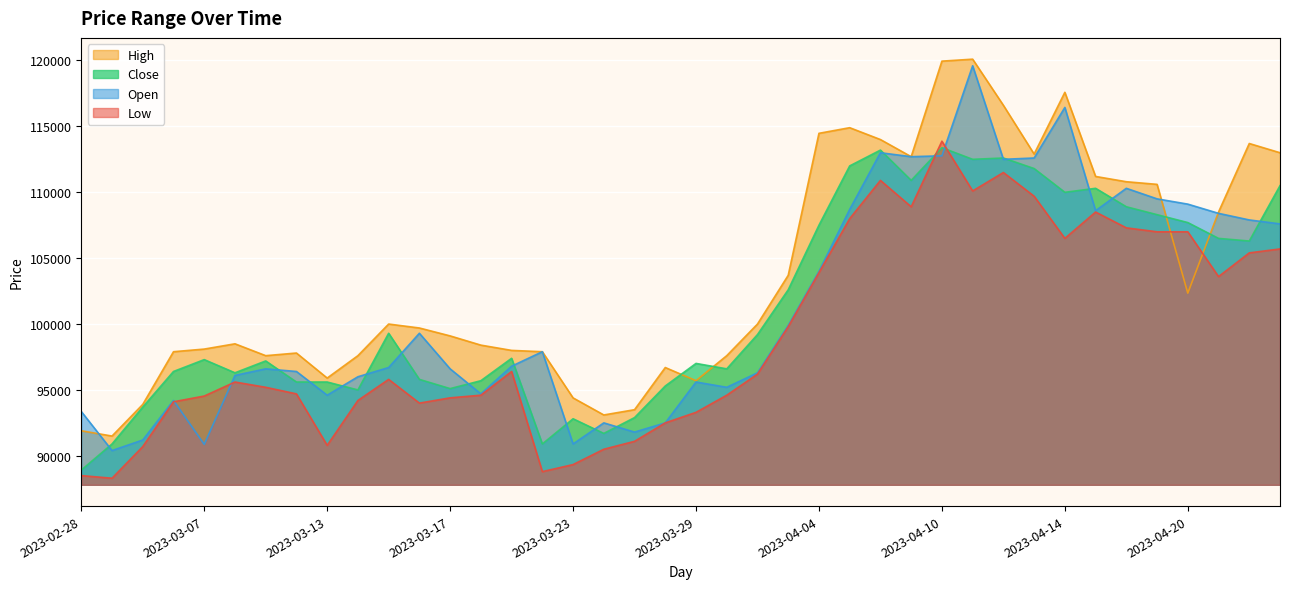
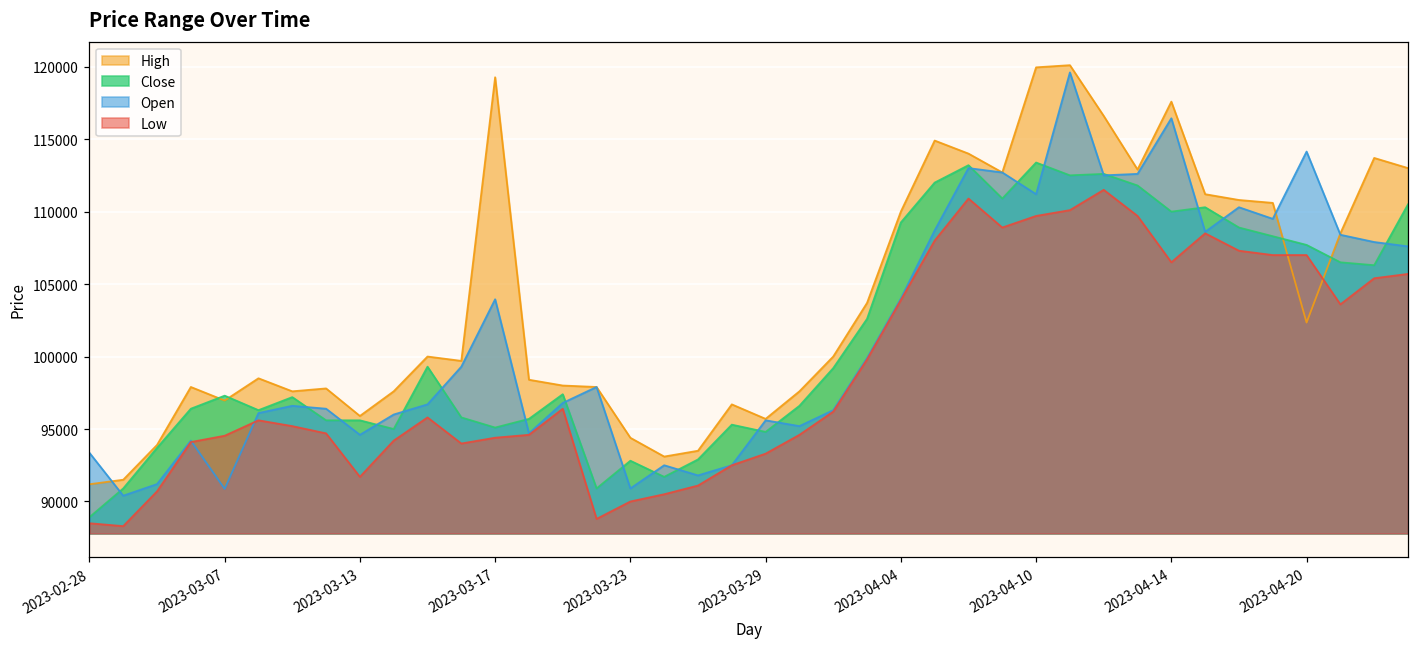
  {
    "High": {
-     "2023-02-28": 91900,
-     "2023-03-07": 98100,
+     "2023-02-28": 91200,
+     "2023-03-07": 97000,
      "2023-03-13": 95900,
-     "2023-03-17": 99100,
+     "2023-03-17": 119300,
      "2023-03-23": 94400,
-     "2023-04-04": 114500,
+     "2023-04-04": 110000,
      "2023-04-10": 120000,
      "2023-04-14": 117600,
      "2023-04-20": 102300
    },
    "Close": {
      "2023-02-28": 88900,
      "2023-03-07": 97300,
      "2023-03-13": 95600,
      "2023-03-17": 95100,
      "2023-03-23": 92800,
-     "2023-03-29": 97000,
-     "2023-04-04": 107500,
+     "2023-03-29": 94800,
+     "2023-04-04": 109300,
      "2023-04-10": 113400,
      "2023-04-14": 110000,
      "2023-04-20": 107700
    },
    "Open": {
      "2023-02-28": 93400,
      "2023-03-07": 90900,
      "2023-03-13": 94600,
-     "2023-03-17": 96600,
+     "2023-03-17": 104000,
      "2023-03-23": 90900,
-     "2023-04-10": 112800,
+     "2023-04-10": 111200,
      "2023-04-14": 116400,
-     "2023-04-20": 109100
+     "2023-04-20": 114100
    },
    "Low": {
      "2023-02-28": 88500,
      "2023-03-07": 94500,
-     "2023-03-13": 90800,
+     "2023-03-13": 91700,
      "2023-03-17": 94400,
-     "2023-03-23": 89300,
+     "2023-03-23": 90000,
      "2023-03-29": 93300,
-     "2023-04-10": 113900,
+     "2023-04-10": 109700,
      "2023-04-14": 106500,
      "2023-04-20": 107000
    }
  }
